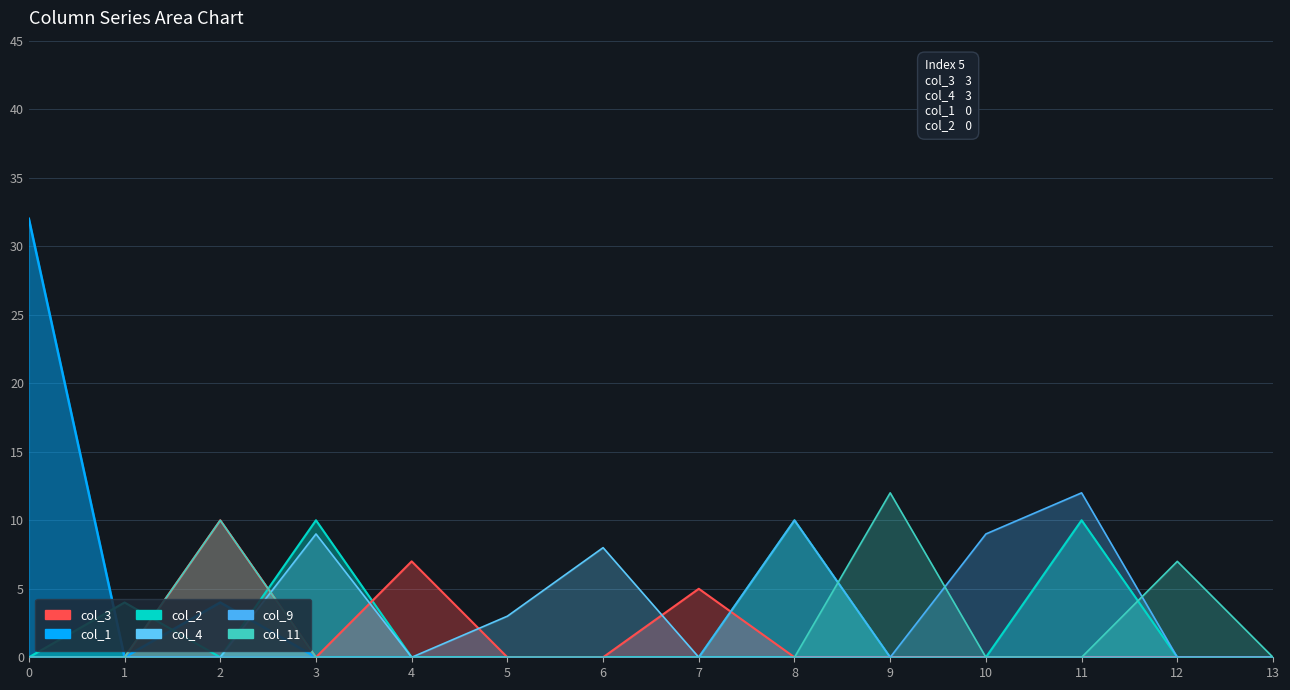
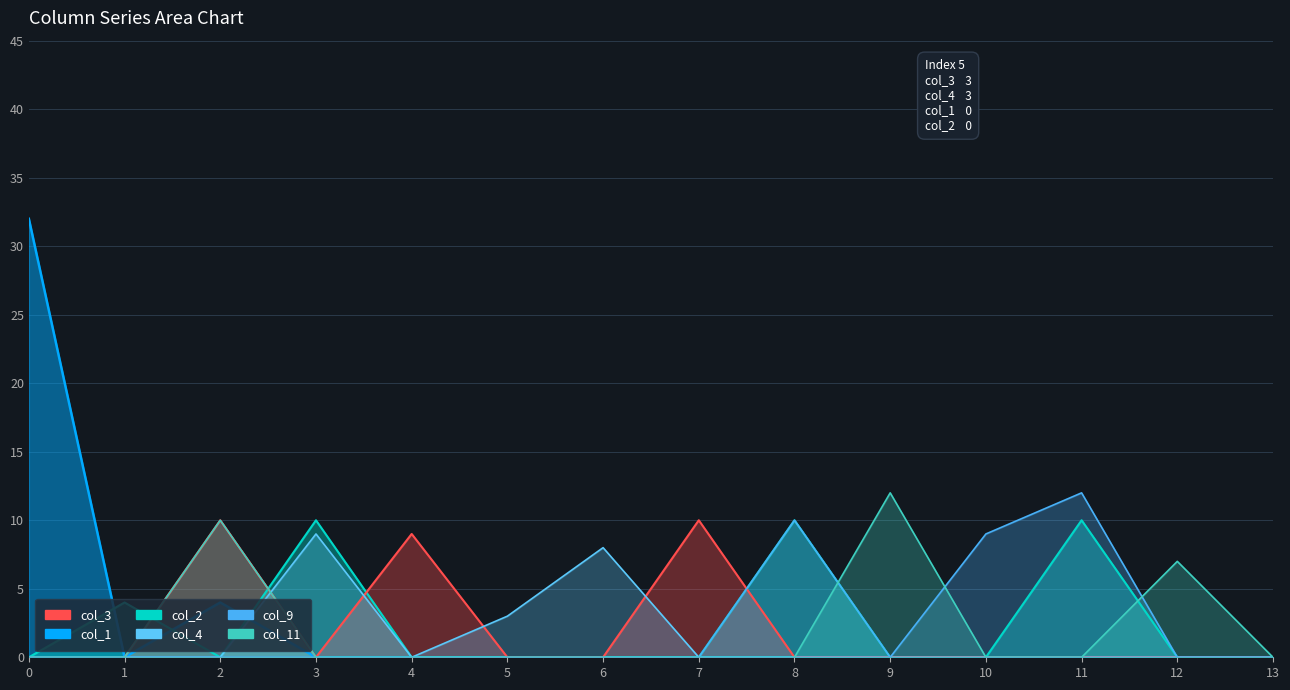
  {
    "col_1": {
      "0": 32
    },
    "col_3": {
-     "4": 7,
-     "7": 5
+     "4": 9,
+     "7": 10
    }
  }
